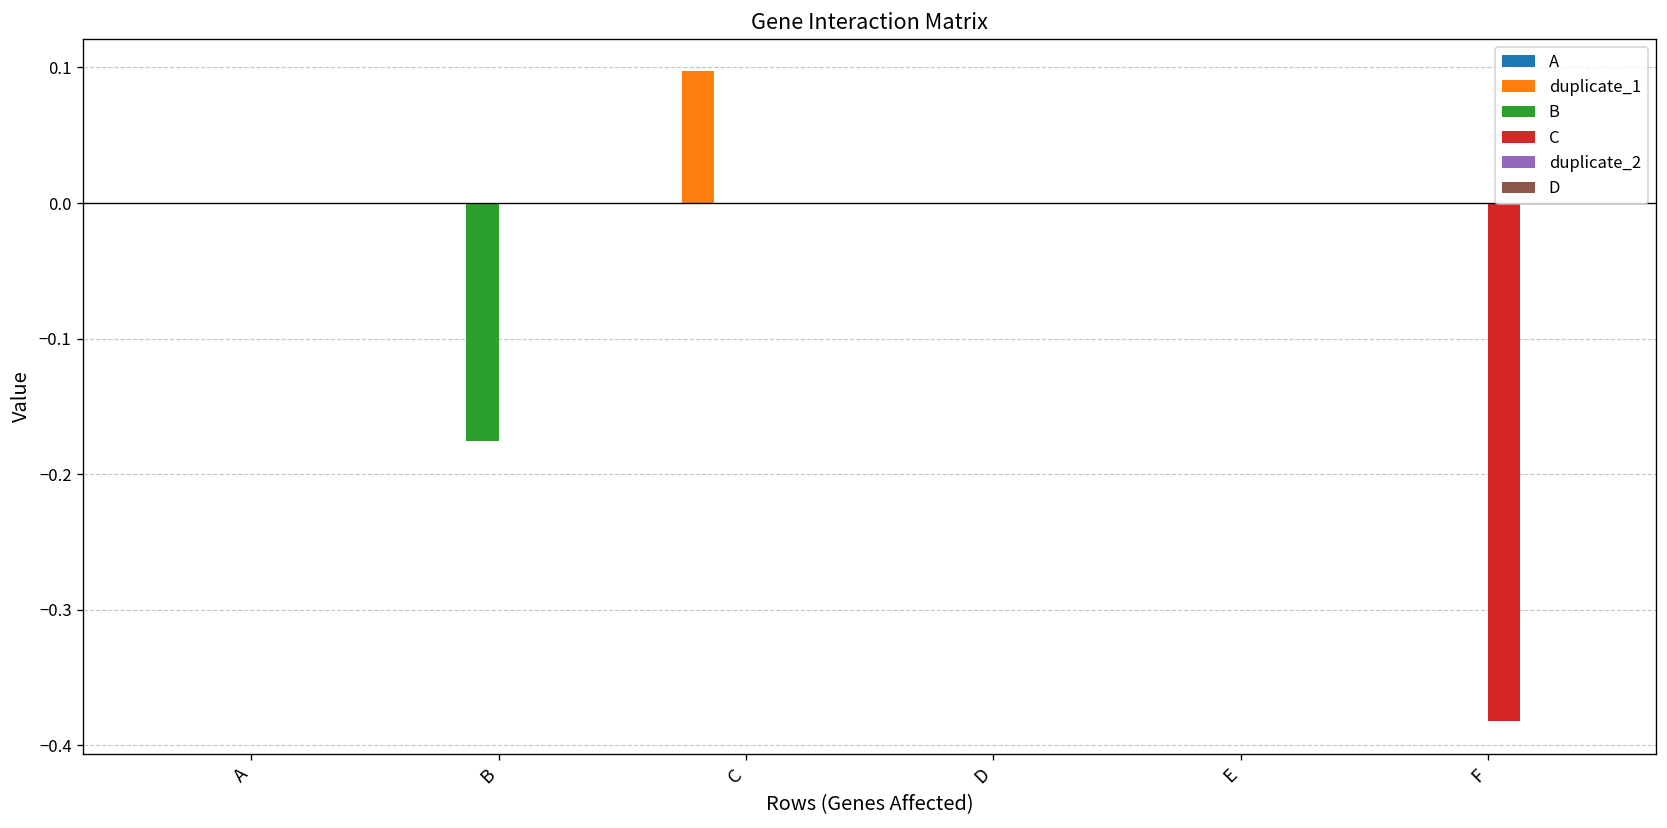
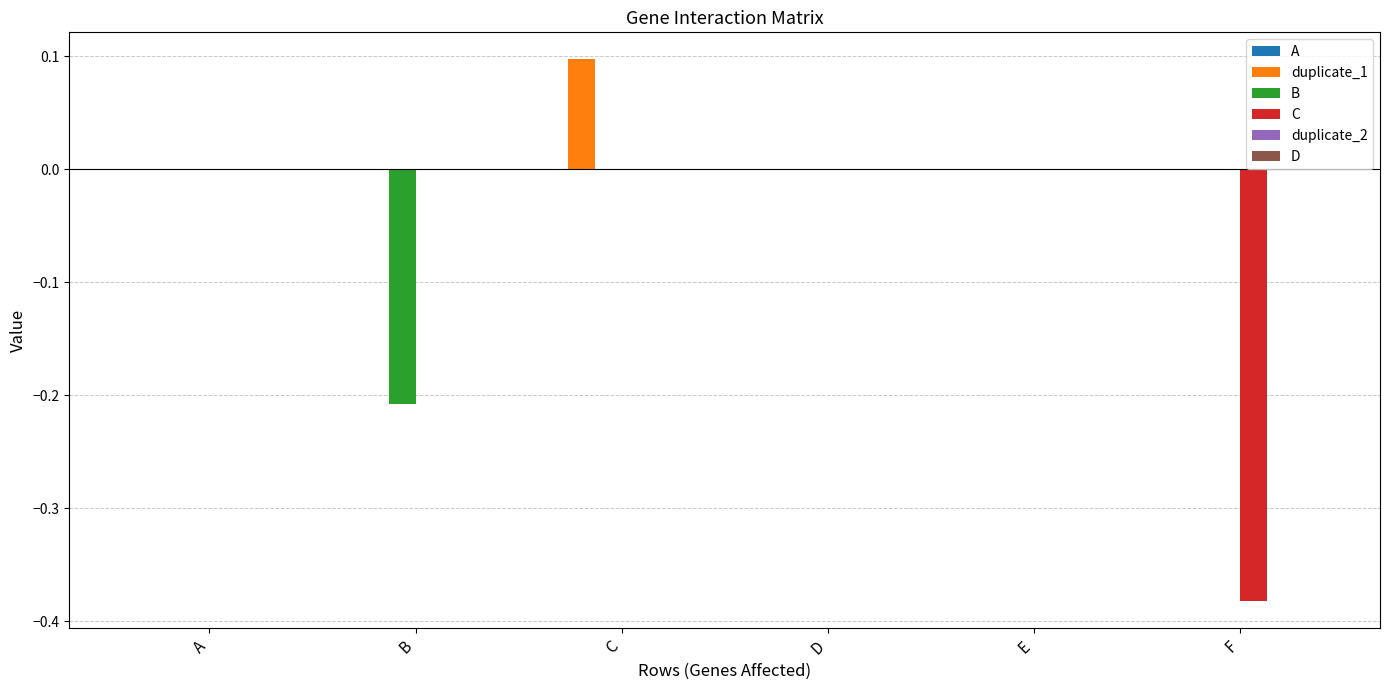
  {
    "A": {
      "A": 0.000,
      "B": 0.000,
      "C": 0.000,
      "D": 0.000,
      "E": 0.000,
      "F": 0.000
    },
    "duplicate_1": {
      "A": 0.000,
      "B": 0.000,
      "C": 0.097,
      "D": 0.000,
      "E": 0.000,
      "F": 0.000
    },
    "B": {
      "A": 0.000,
-     "B": -0.176,
+     "B": -0.207,
      "C": 0.000,
      "D": 0.000,
      "E": 0.000,
      "F": 0.000
    },
    "C": {
      "A": 0.000,
      "B": 0.000,
      "C": 0.000,
      "D": 0.000,
      "E": 0.000,
      "F": -0.382
    },
    "duplicate_2": {
      "A": 0.000,
      "B": 0.000,
      "C": 0.000,
      "D": 0.000,
      "E": 0.000,
      "F": 0.000
    },
    "D": {
      "A": 0.000,
      "B": 0.000,
      "C": 0.000,
      "D": 0.000,
      "E": 0.000,
      "F": 0.000
    }
  }
